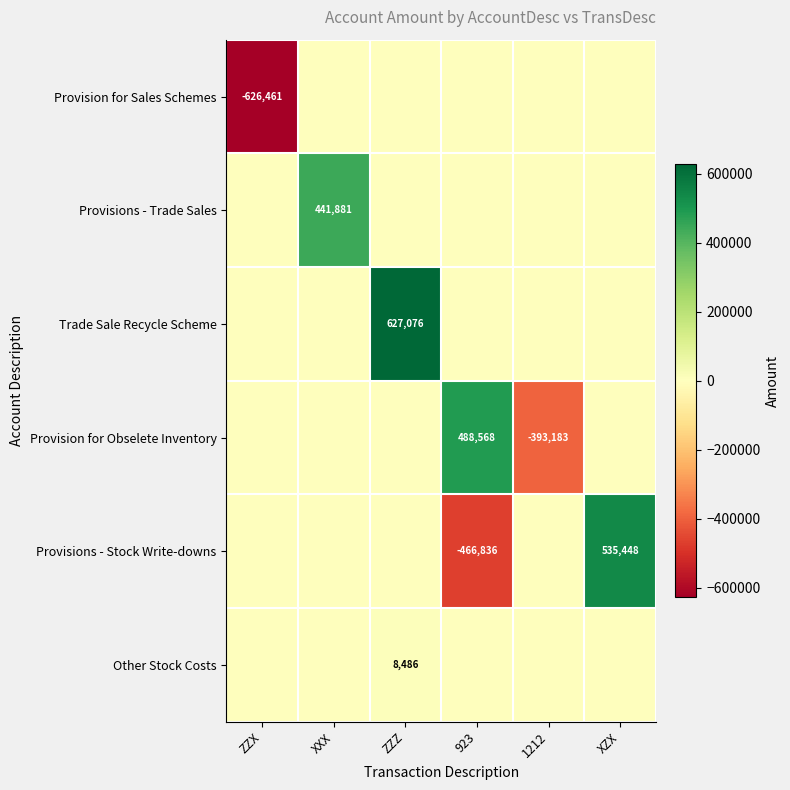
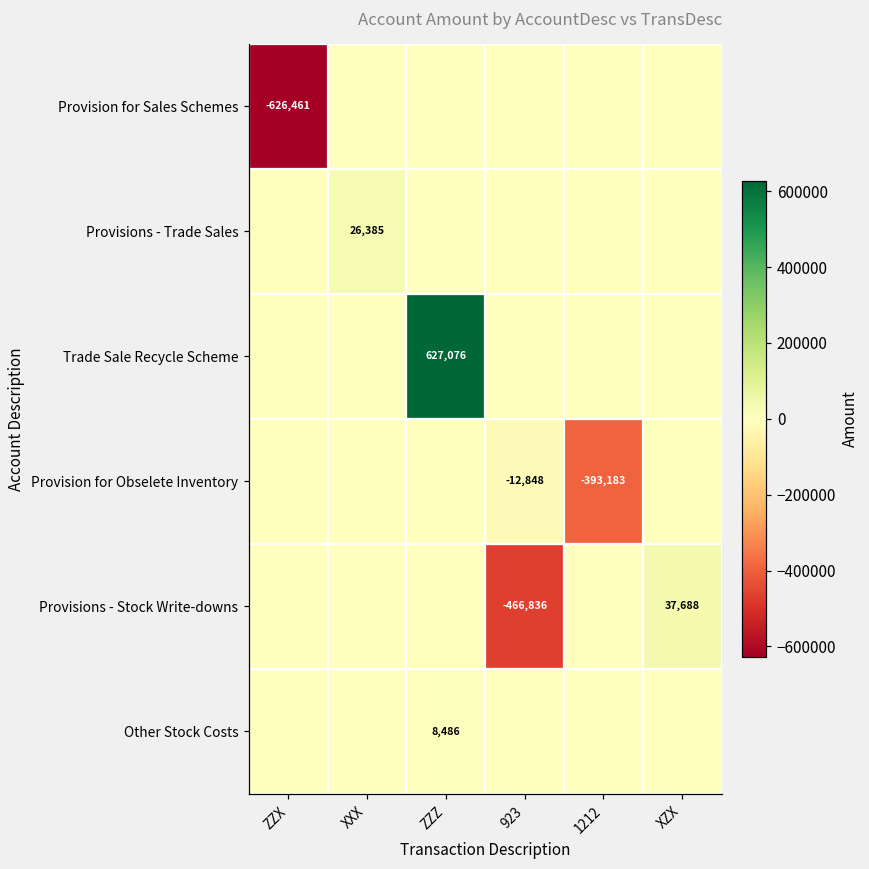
  {
    "Provision for Sales Schemes": {
      "ZZX": "-626,461"
    },
    "Provisions - Trade Sales": {
-     "XXX": "441,881"
+     "XXX": "26,385"
    },
    "Trade Sale Recycle Scheme": {
      "ZZZ": "627,076"
    },
    "Provision for Obselete Inventory": {
-     "923": "488,568",
+     "923": "-12,848",
      "1212": "-393,183"
    },
    "Provisions - Stock Write-downs": {
      "923": "-466,836",
-     "XZX": "535,448"
+     "XZX": "37,688"
    },
    "Other Stock Costs": {
      "ZZZ": "8,486"
    }
  }
